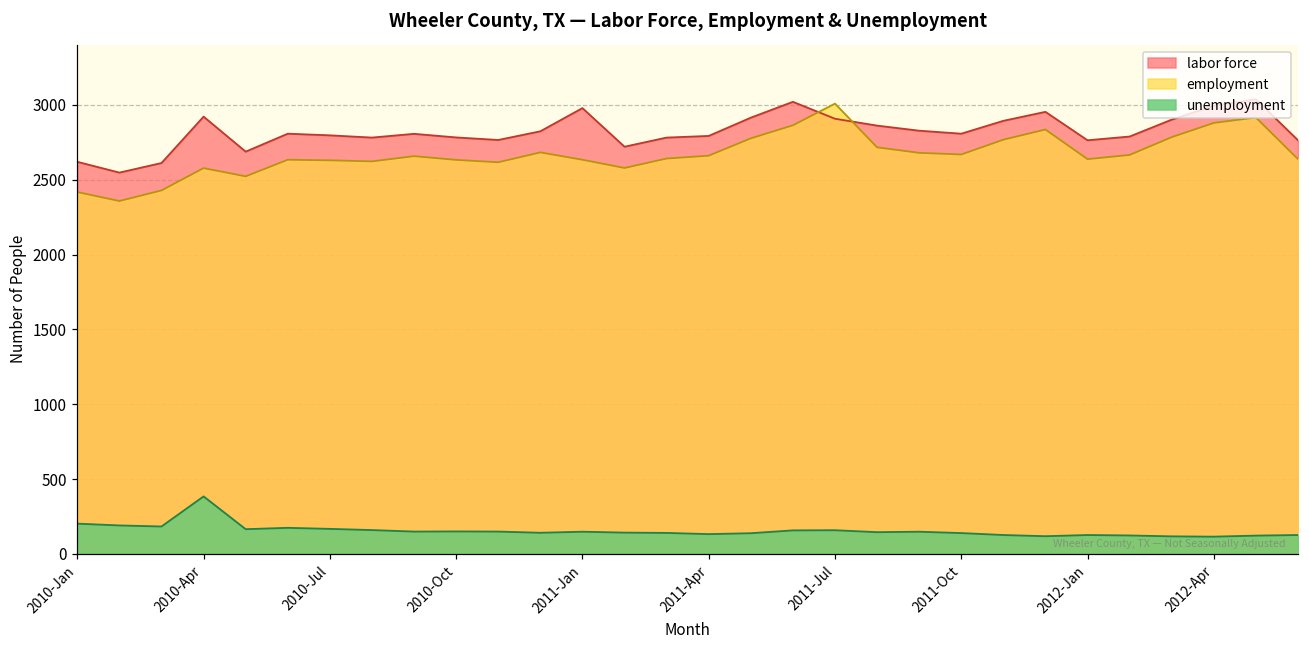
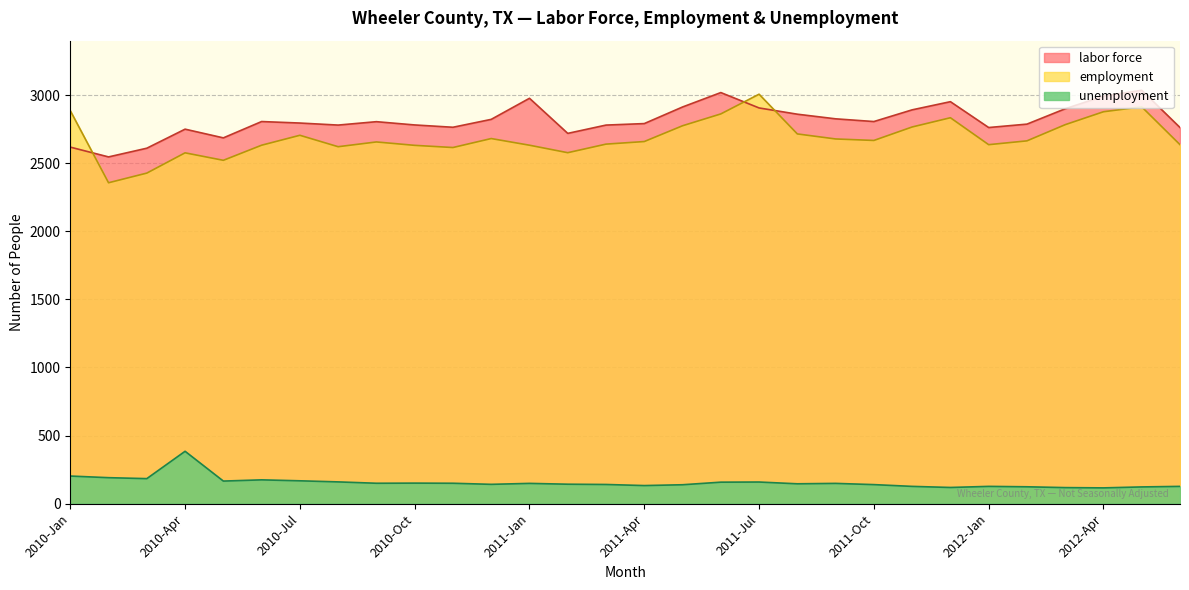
  {
    "labor force": {
      "2010-Jan": 2620,
-     "2010-Apr": 2920,
+     "2010-Apr": 2750,
      "2010-Jul": 2800,
      "2010-Oct": 2780,
      "2011-Jan": 2980,
      "2011-Apr": 2790,
      "2011-Jul": 2910,
      "2011-Oct": 2810,
      "2012-Jan": 2760
    },
    "employment": {
-     "2010-Jan": 2420,
+     "2010-Jan": 2890,
      "2010-Apr": 2580,
-     "2010-Jul": 2630,
+     "2010-Jul": 2710,
      "2010-Oct": 2630,
      "2011-Jan": 2630,
      "2011-Apr": 2660,
      "2011-Jul": 3010,
      "2011-Oct": 2670,
      "2012-Jan": 2640,
      "2012-Apr": 2880
    },
    "unemployment": {
      "2010-Jan": 200,
      "2010-Apr": 380,
      "2010-Jul": 170,
      "2010-Oct": 150,
      "2011-Jan": 150,
      "2011-Apr": 130,
      "2011-Jul": 160,
      "2011-Oct": 140,
      "2012-Jan": 130,
      "2012-Apr": 120
    }
  }
